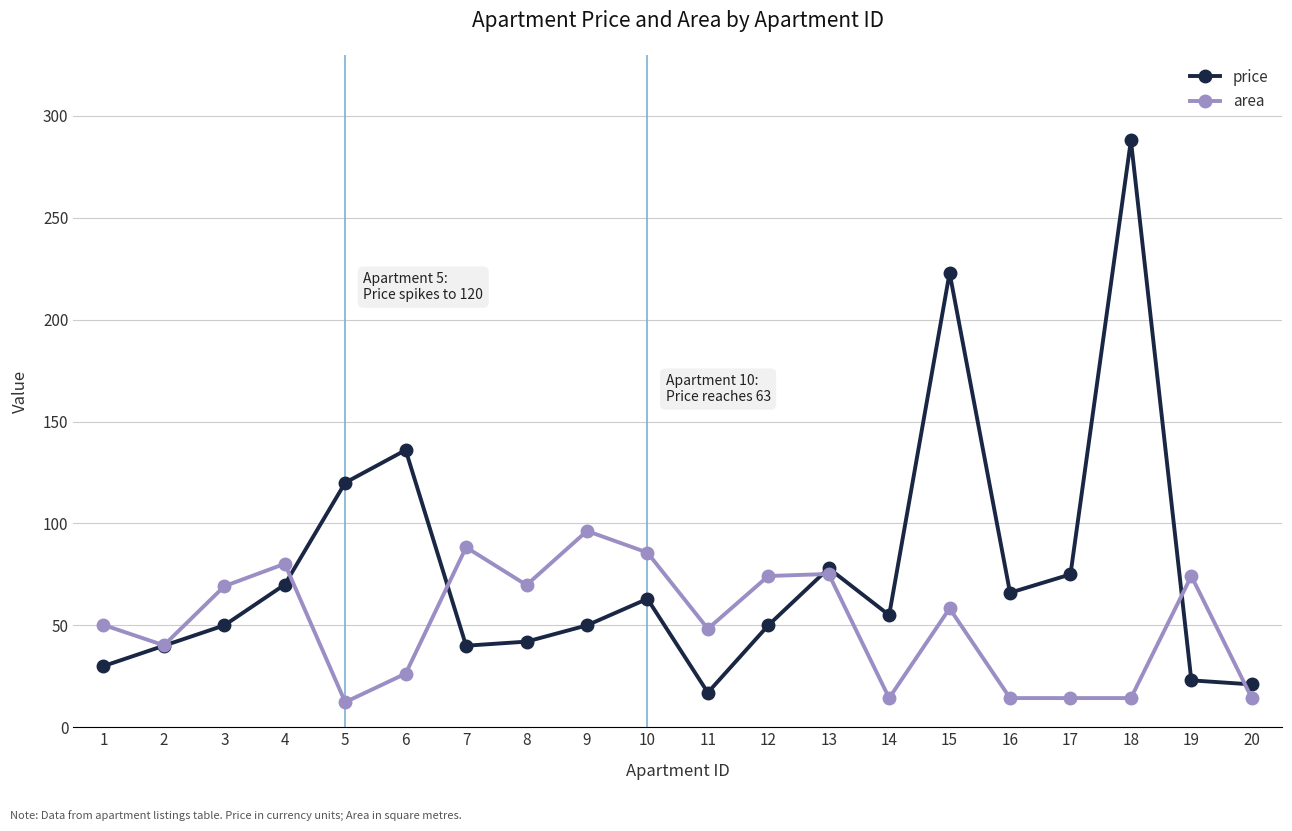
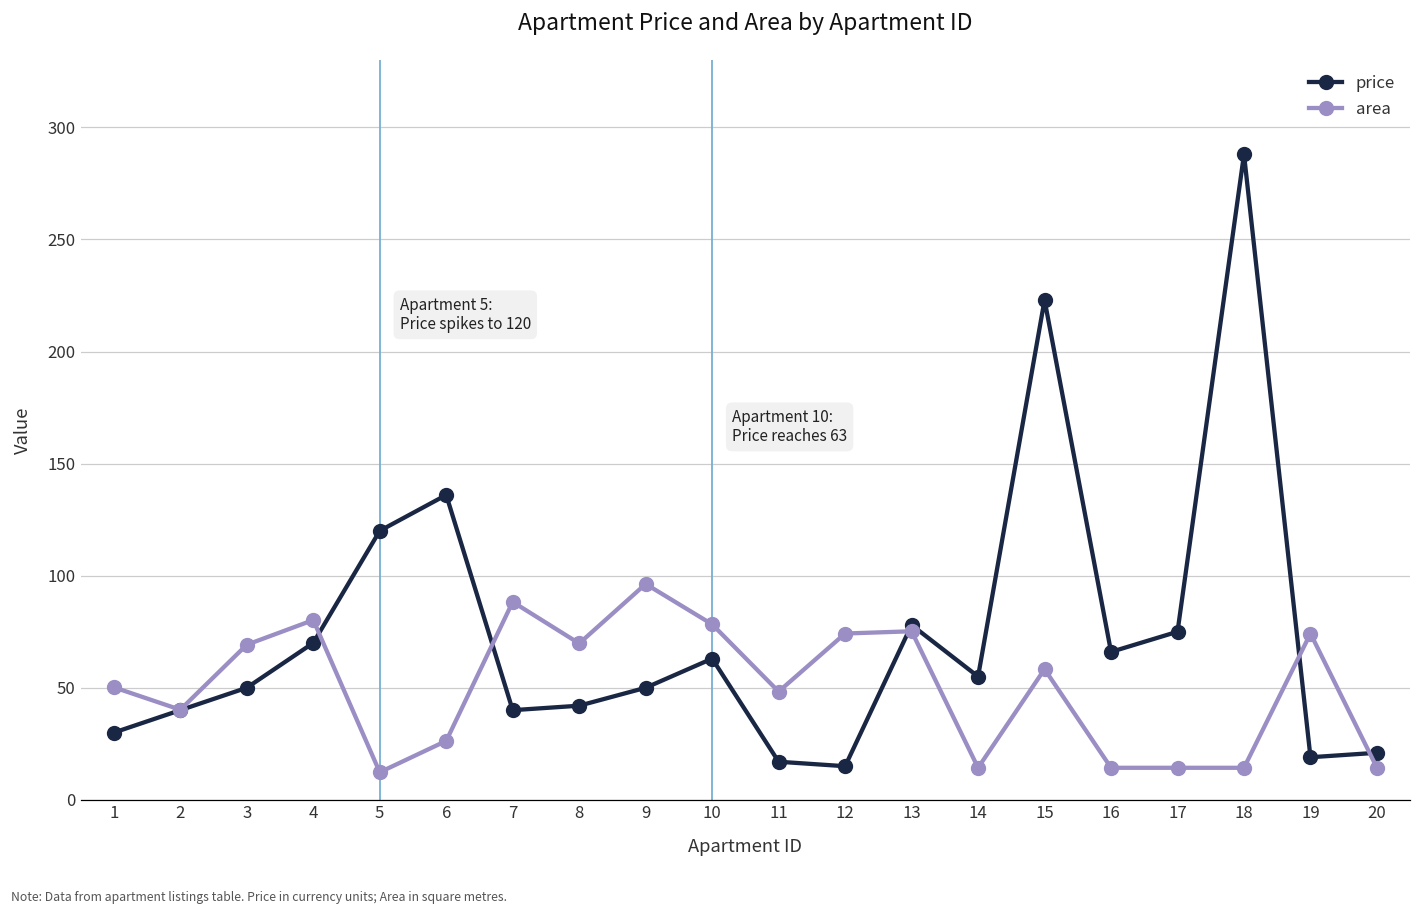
  {
    "price": {
      "1": 30,
      "3": 50,
      "4": 70,
      "5": 120,
      "6": 136,
      "7": 40,
      "8": 42,
      "9": 50,
      "10": 63,
      "11": 17,
-     "12": 50,
+     "12": 15,
      "13": 78,
      "14": 55,
      "15": 223,
      "16": 66,
      "17": 75,
      "18": 288,
-     "19": 23,
+     "19": 19,
      "20": 21
    },
    "area": {
      "1": 50,
      "3": 69,
      "4": 80,
      "5": 12,
      "6": 26,
      "7": 88,
      "8": 70,
      "9": 96,
-     "10": 86,
+     "10": 78,
      "11": 48,
      "12": 74,
      "13": 75,
      "14": 14,
      "15": 58,
      "16": 14,
      "17": 14,
      "18": 14,
      "19": 74,
      "20": 14
    }
  }
